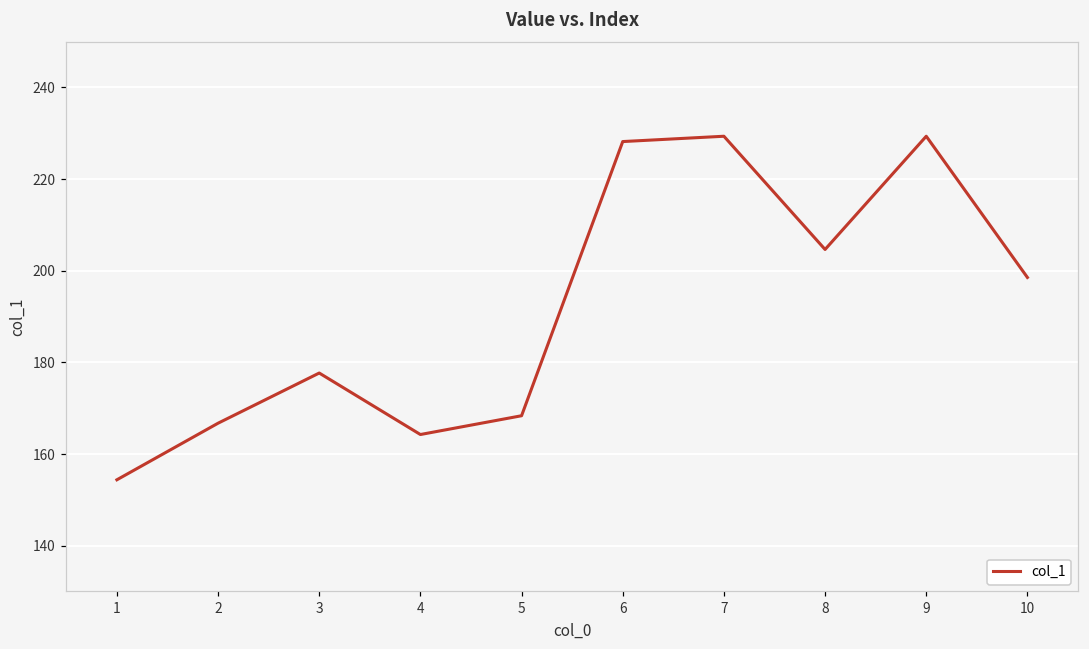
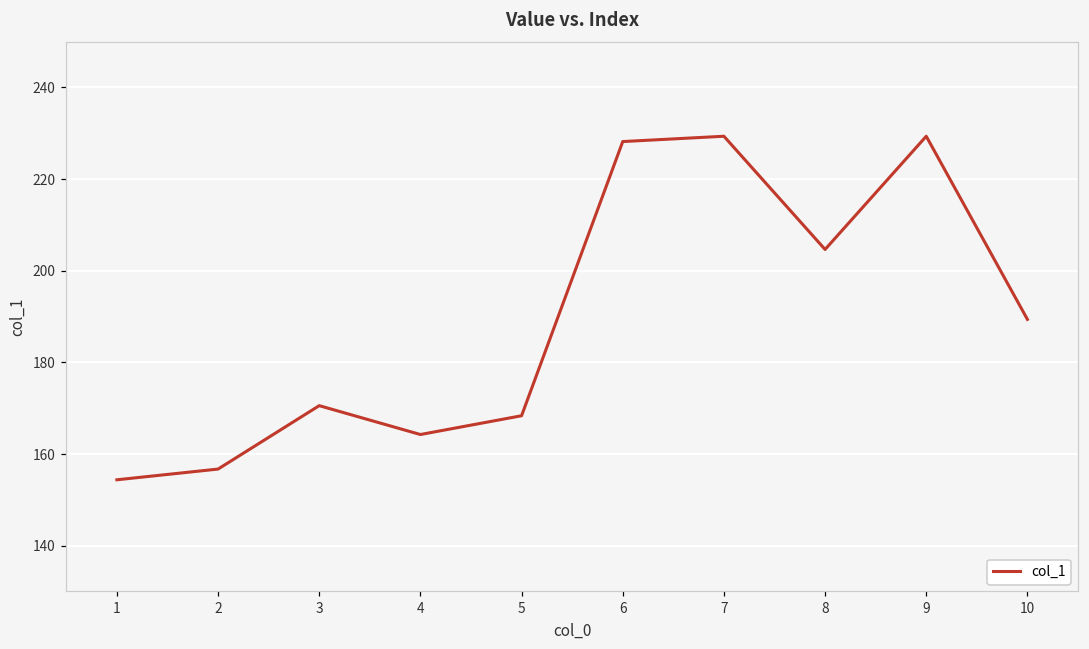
  {
    "1": 154,
-   "2": 167,
-   "3": 178,
+   "2": 157,
+   "3": 171,
    "4": 164,
    "5": 168,
    "6": 228,
    "7": 229,
    "8": 205,
    "9": 229,
-   "10": 199
+   "10": 189
  }
